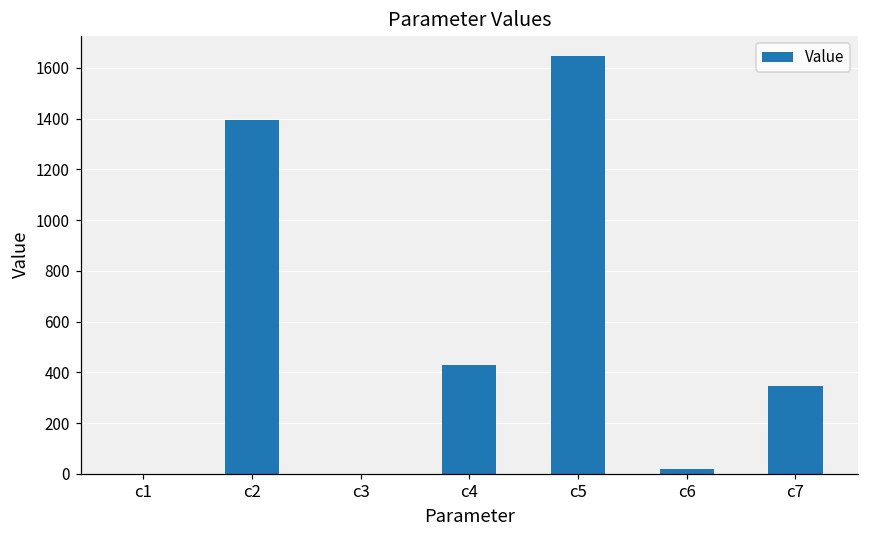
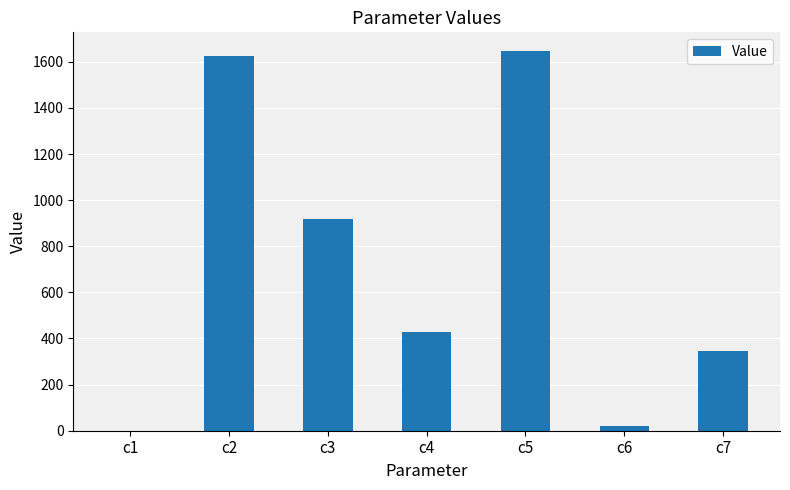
  {
-   "c2": 1400,
-   "c3": 0,
+   "c2": 1620,
+   "c3": 920,
    "c4": 430,
    "c5": 1650,
    "c6": 20,
    "c7": 350
  }
